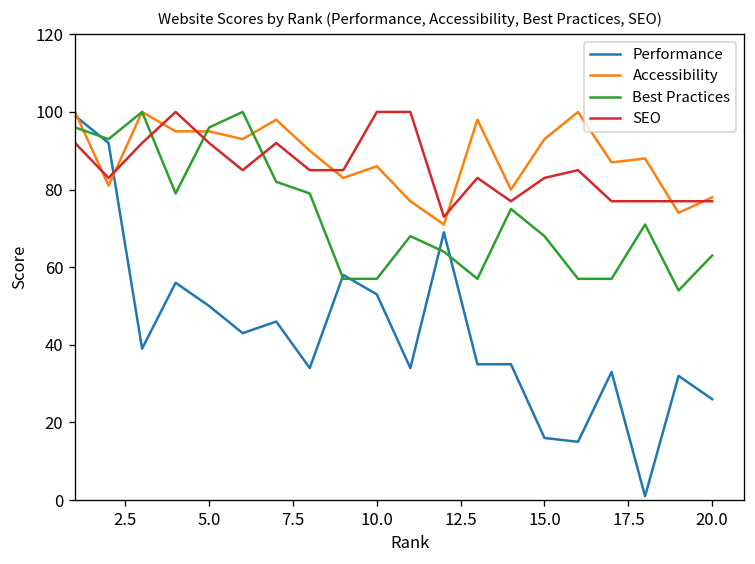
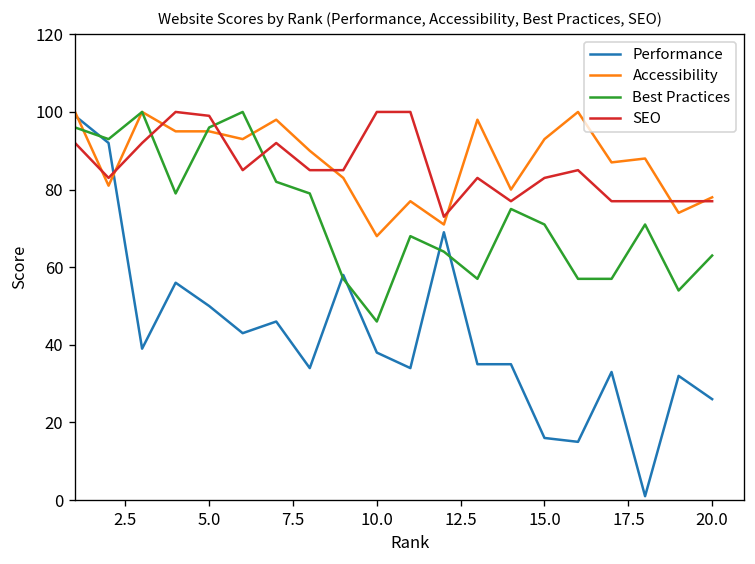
  {
    "Performance": {
      "5.0": 50,
-     "10.0": 53,
+     "10.0": 38,
      "15.0": 16,
      "20.0": 26
    },
    "Accessibility": {
      "5.0": 95,
-     "10.0": 86,
+     "10.0": 68,
      "15.0": 93,
      "20.0": 78
    },
    "Best Practices": {
      "5.0": 96,
-     "10.0": 57,
-     "15.0": 68,
+     "10.0": 46,
+     "15.0": 71,
      "20.0": 63
    },
    "SEO": {
-     "5.0": 92,
+     "5.0": 99,
      "10.0": 100,
      "15.0": 83,
      "20.0": 77
    }
  }
